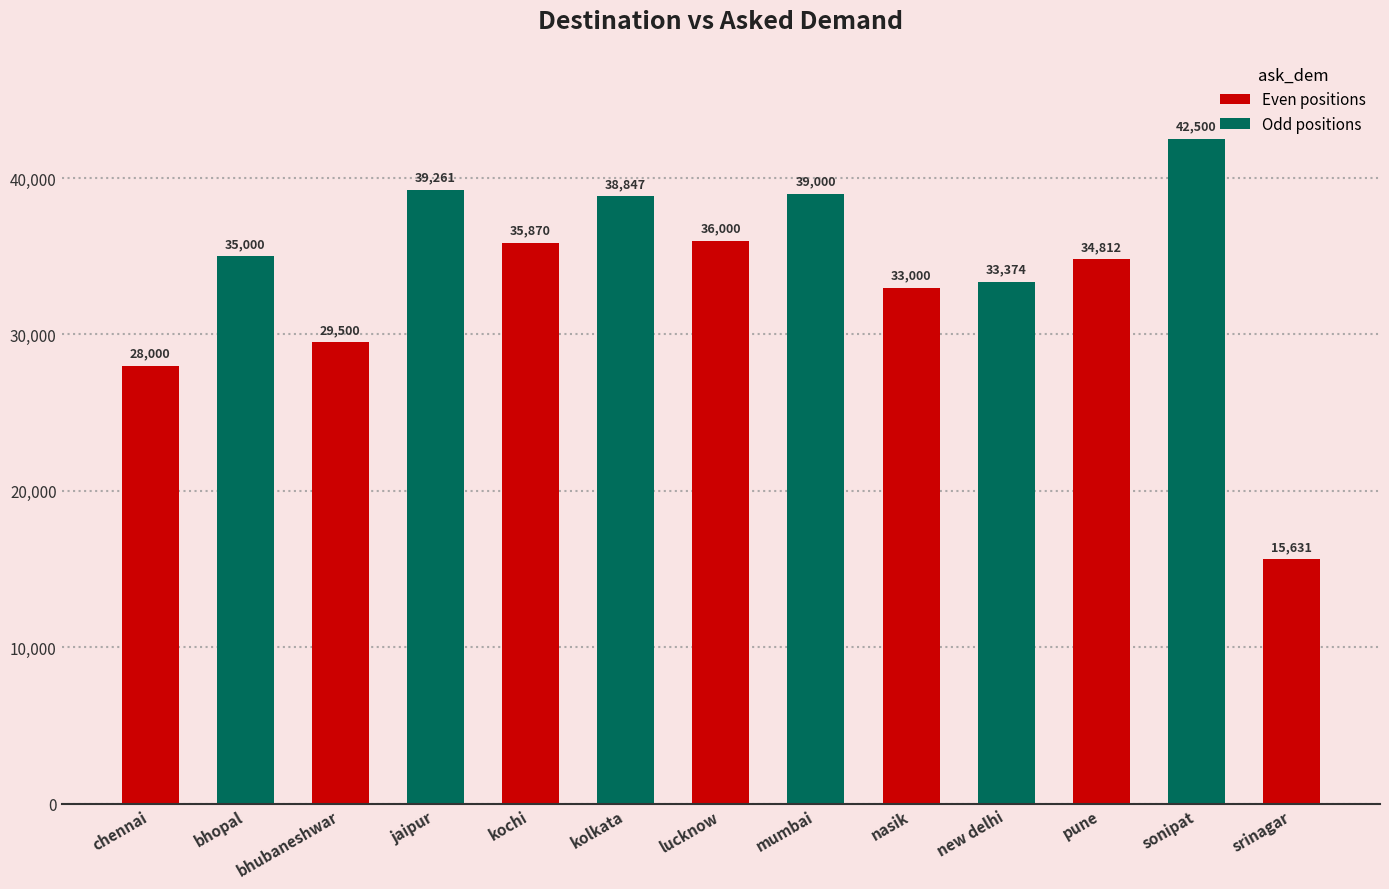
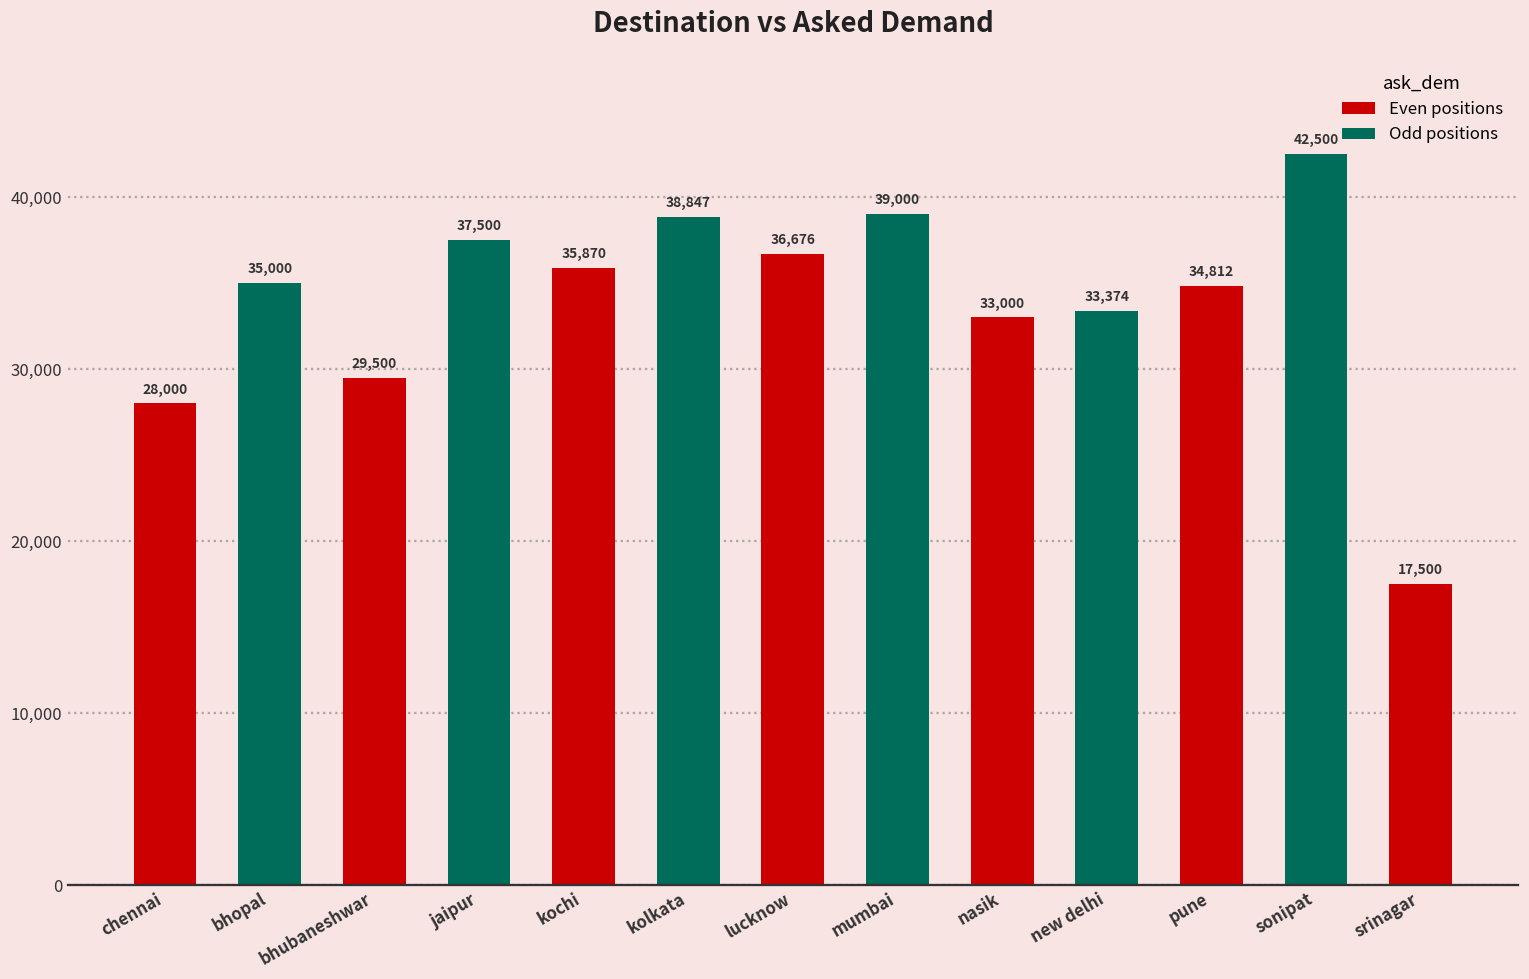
  {
    "chennai": "28,000",
    "bhopal": "35,000",
    "bhubaneshwar": "29,500",
-   "jaipur": "39,261",
+   "jaipur": "37,500",
    "kochi": "35,870",
    "kolkata": "38,847",
-   "lucknow": "36,000",
+   "lucknow": "36,676",
    "mumbai": "39,000",
    "nasik": "33,000",
    "new delhi": "33,374",
    "pune": "34,812",
    "sonipat": "42,500",
-   "srinagar": "15,631"
+   "srinagar": "17,500"
  }
